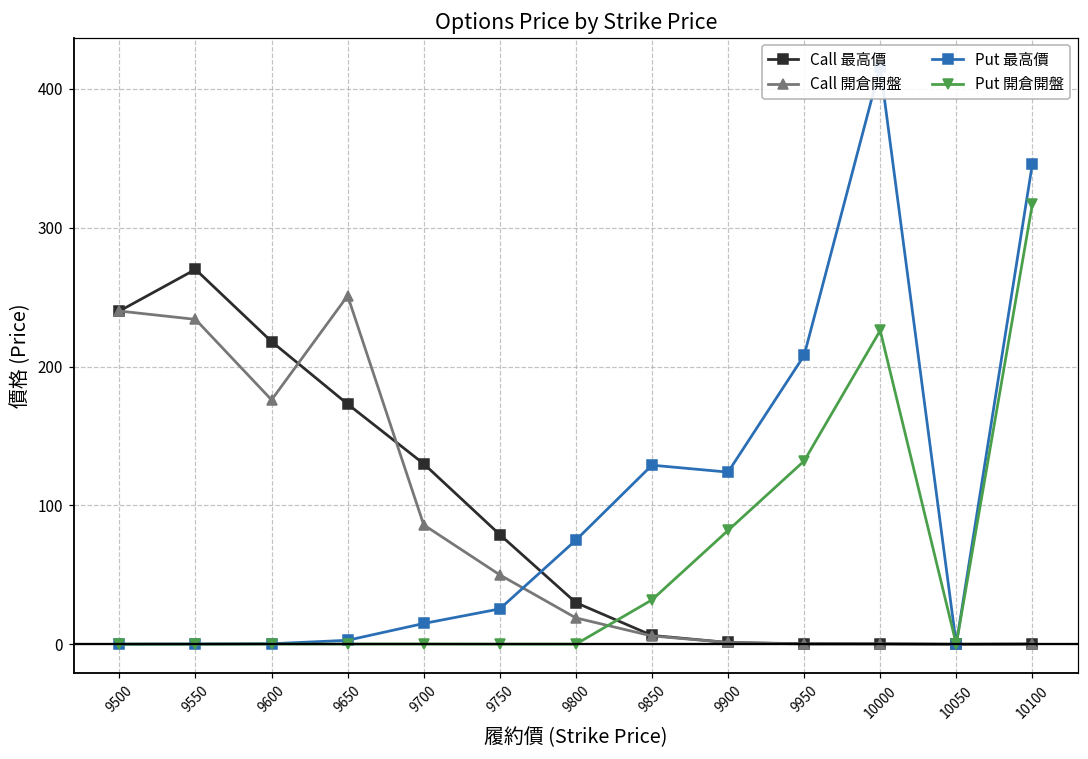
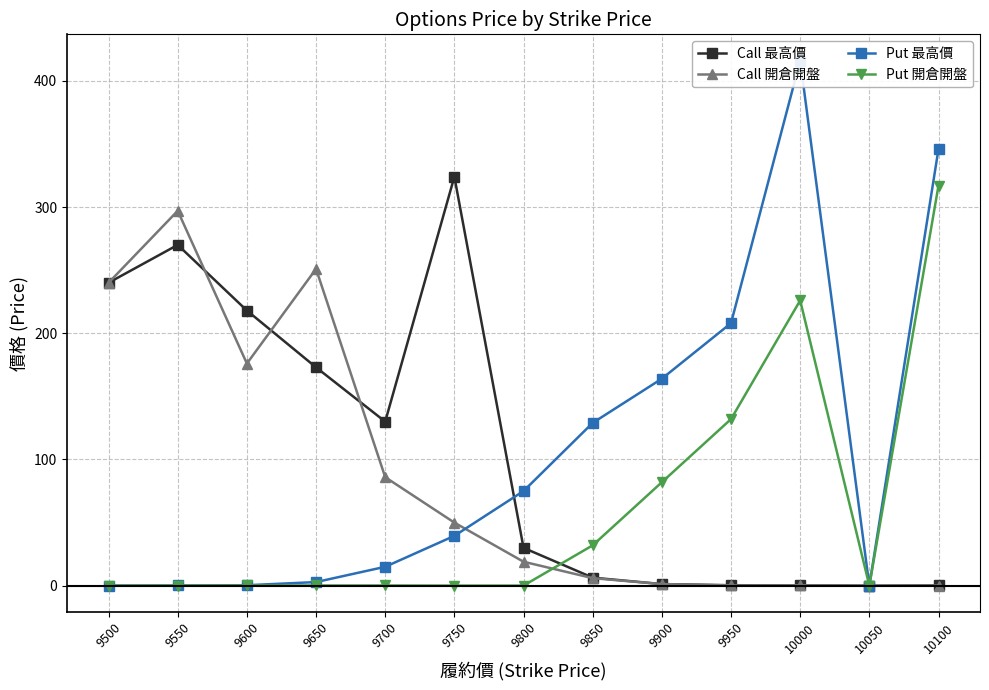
  {
    "Call 最高價": {
      "9550": 270,
      "9600": 218,
      "9650": 173,
      "9700": 130,
-     "9750": 79,
+     "9750": 324,
      "9800": 30
    },
    "Call 開倉開盤": {
-     "9550": 234,
+     "9550": 297,
      "9600": 176,
      "9650": 251,
      "9700": 86,
      "9750": 50,
      "9800": 19
    },
    "Put 最高價": {
      "9650": 3,
      "9700": 15,
-     "9750": 26,
+     "9750": 40,
      "9800": 75,
      "9850": 129,
-     "9900": 124,
+     "9900": 164,
      "9950": 208,
      "10100": 346
    },
    "Put 開倉開盤": {
      "9650": 0,
      "9700": 0,
      "9750": 0,
      "9800": 0,
      "9850": 32,
      "9900": 82,
      "9950": 132,
      "10000": 226,
      "10100": 317
    }
  }
